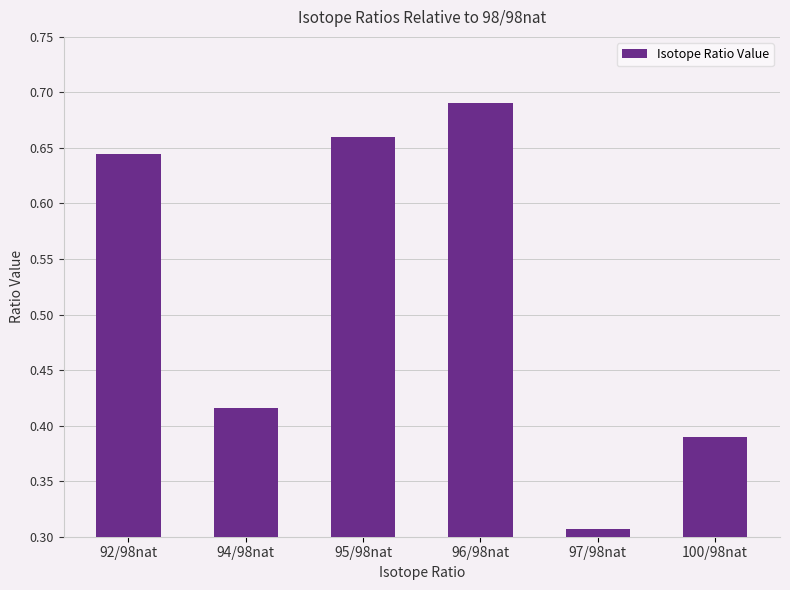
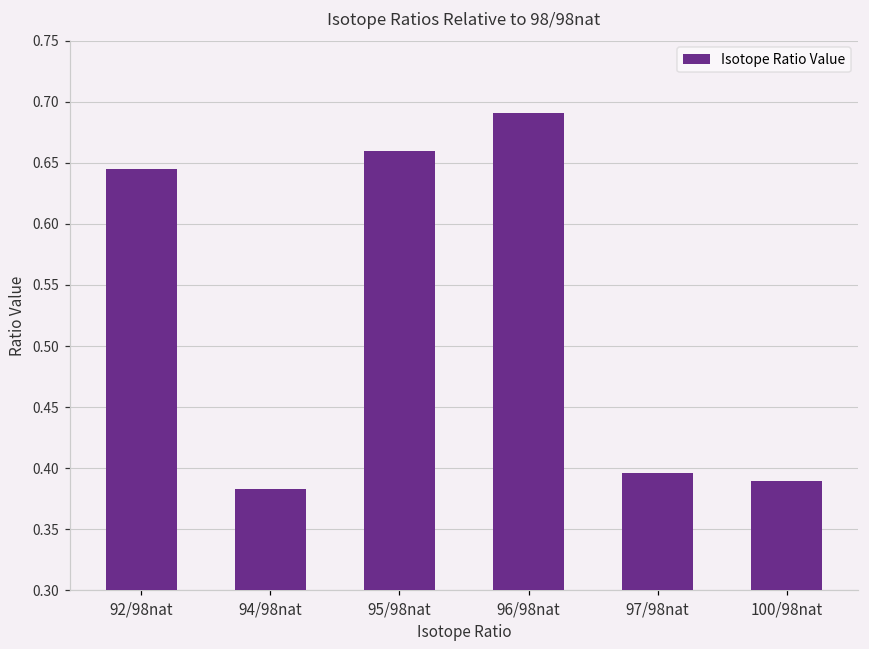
  {
    "92/98nat": 0.645,
-   "94/98nat": 0.416,
+   "94/98nat": 0.383,
    "95/98nat": 0.660,
    "96/98nat": 0.691,
-   "97/98nat": 0.307,
+   "97/98nat": 0.396,
    "100/98nat": 0.390
  }
